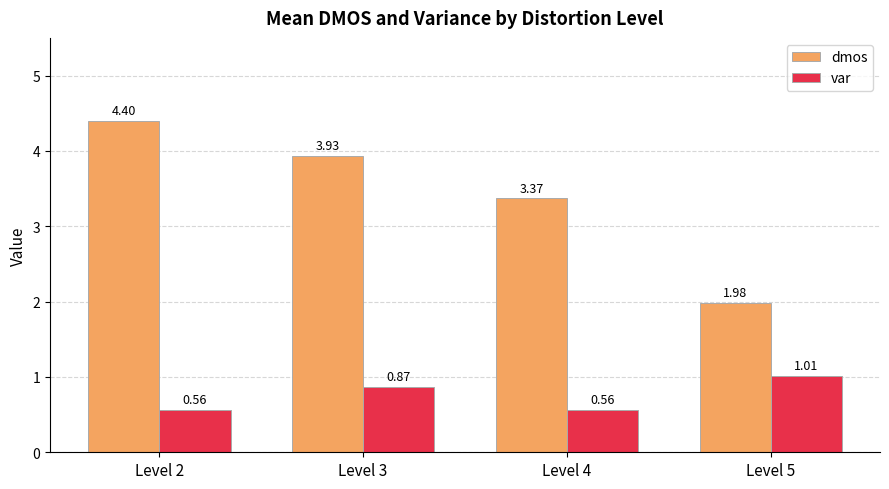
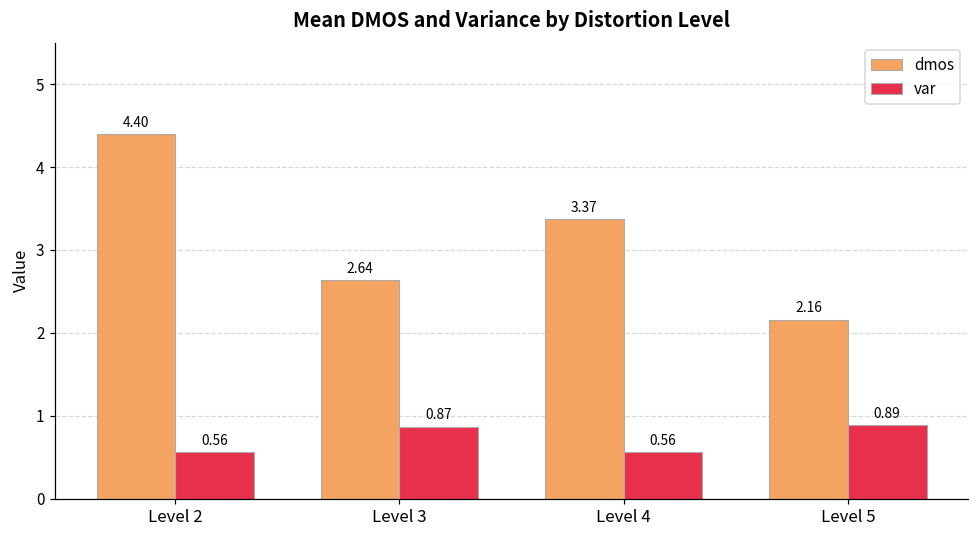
  {
    "dmos": {
      "Level 2": 4.40,
-     "Level 3": 3.93,
+     "Level 3": 2.64,
      "Level 4": 3.37,
-     "Level 5": 1.98
+     "Level 5": 2.16
    },
    "var": {
      "Level 2": 0.56,
      "Level 3": 0.87,
      "Level 4": 0.56,
-     "Level 5": 1.01
+     "Level 5": 0.89
    }
  }
